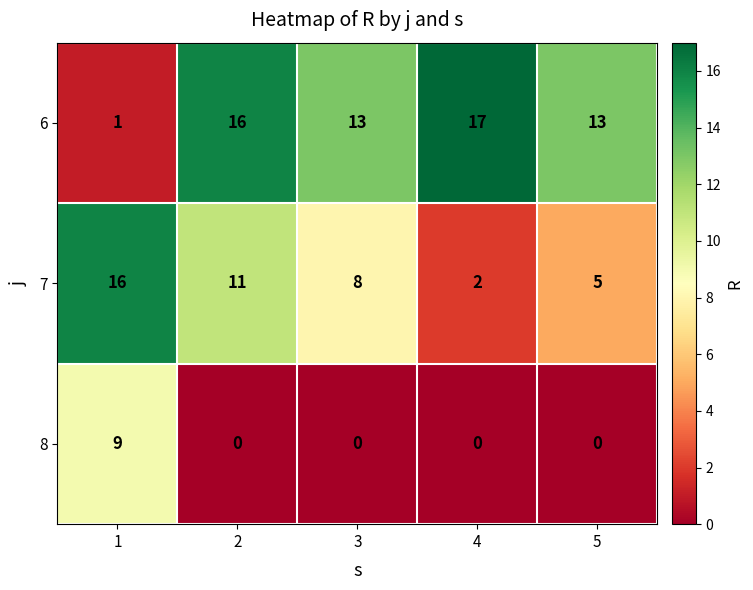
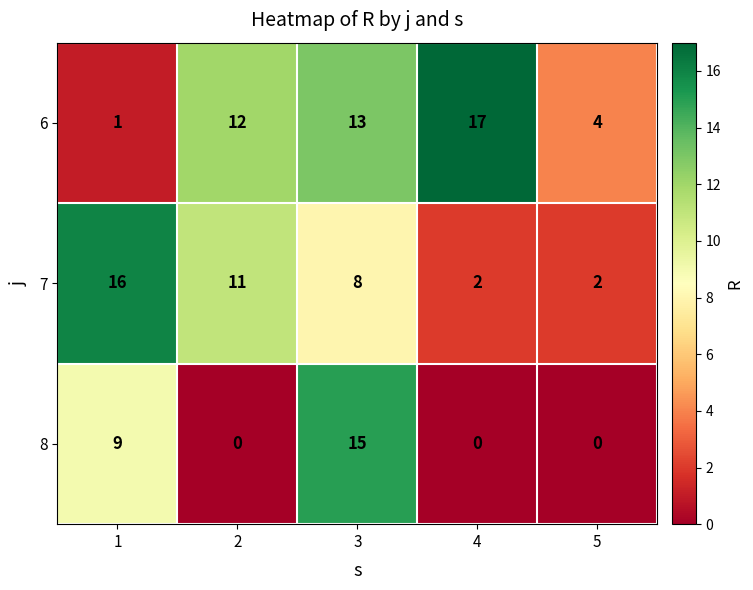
  {
    "6": {
      "1": 1,
-     "2": 16,
+     "2": 12,
      "3": 13,
      "4": 17,
-     "5": 13
+     "5": 4
    },
    "7": {
      "1": 16,
      "2": 11,
      "3": 8,
      "4": 2,
-     "5": 5
+     "5": 2
    },
    "8": {
      "1": 9,
      "2": 0,
-     "3": 0,
+     "3": 15,
      "4": 0,
      "5": 0
    }
  }
